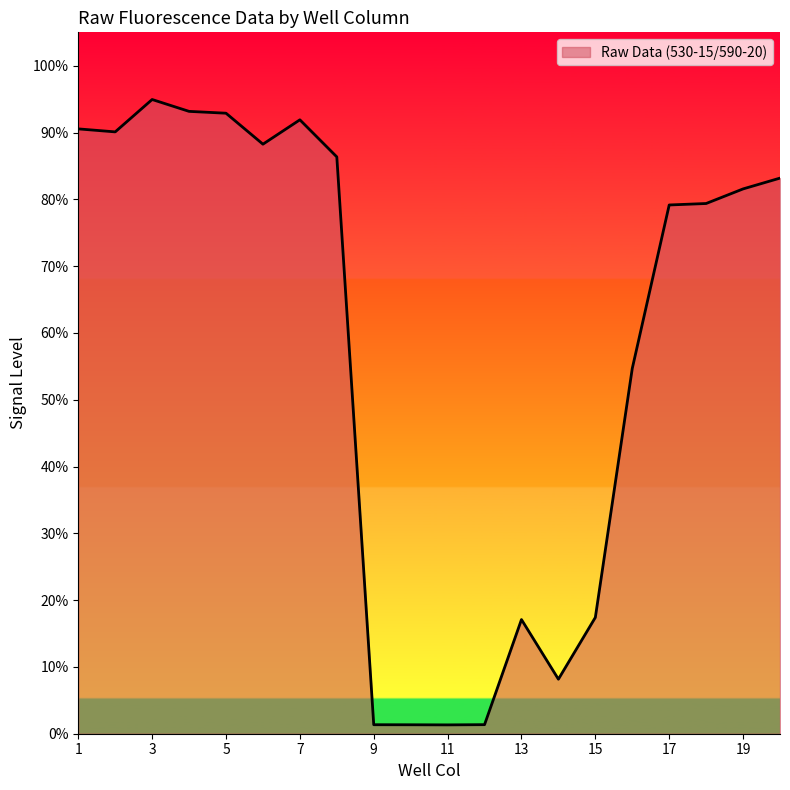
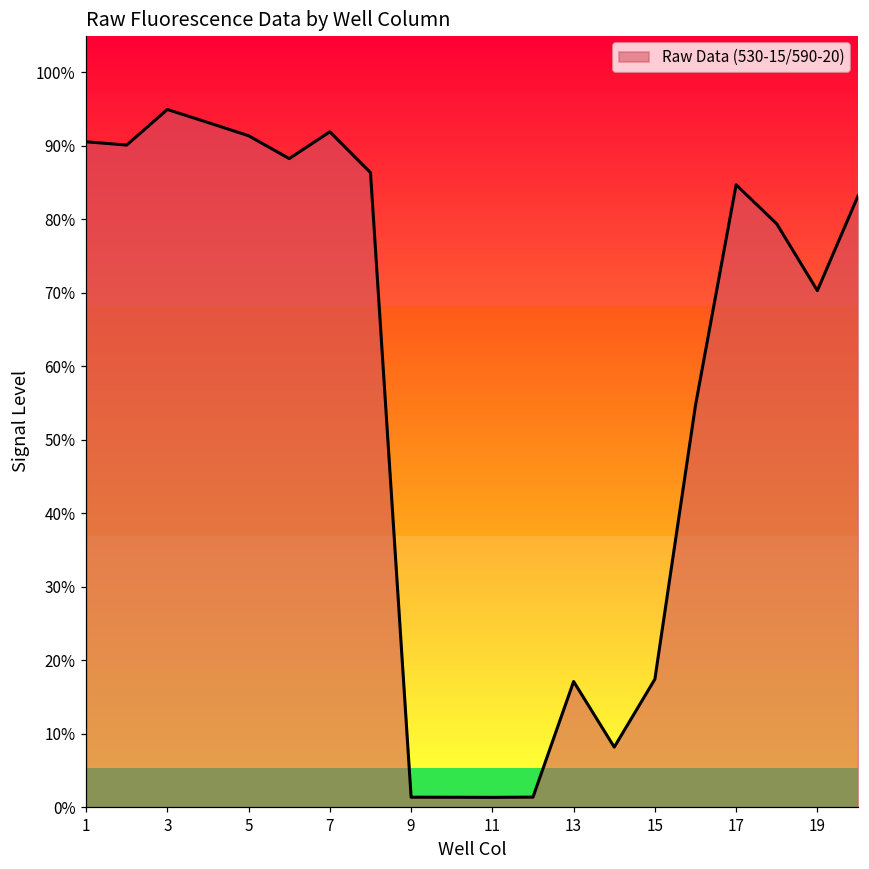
  {
    "1": "91%",
    "3": "95%",
-   "5": "93%",
+   "5": "91%",
    "7": "92%",
    "9": "1%",
    "11": "1%",
    "13": "17%",
    "15": "17%",
-   "17": "79%",
-   "19": "82%"
+   "17": "85%",
+   "19": "70%"
  }
